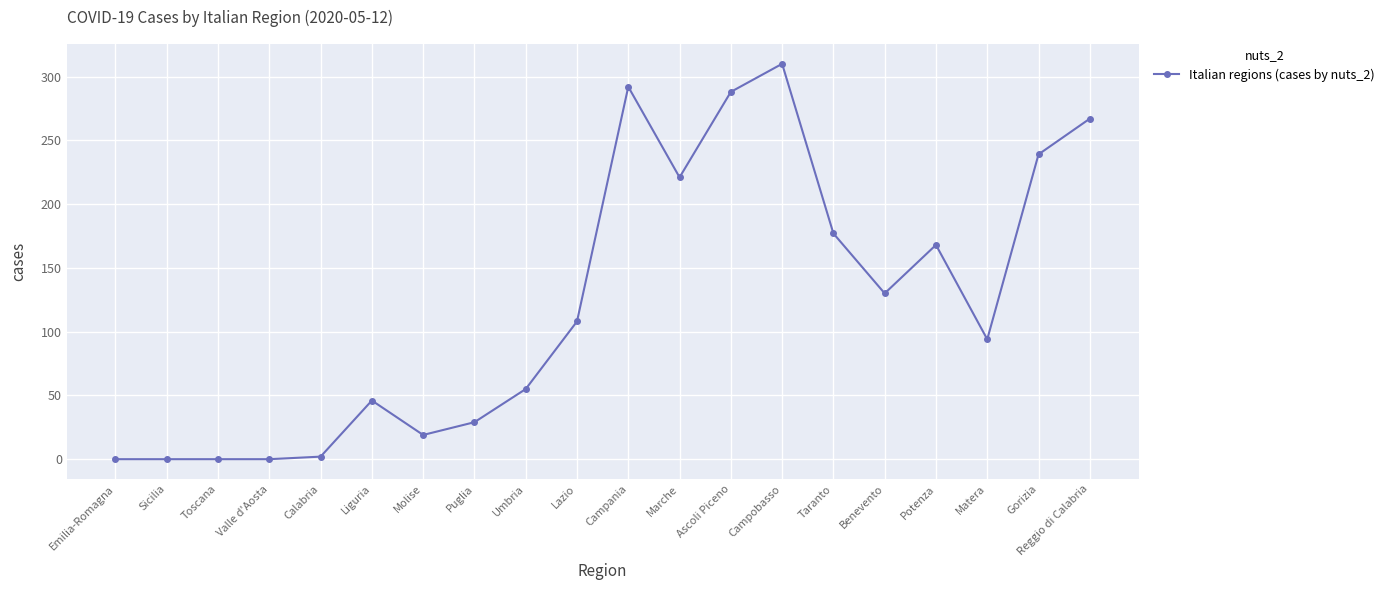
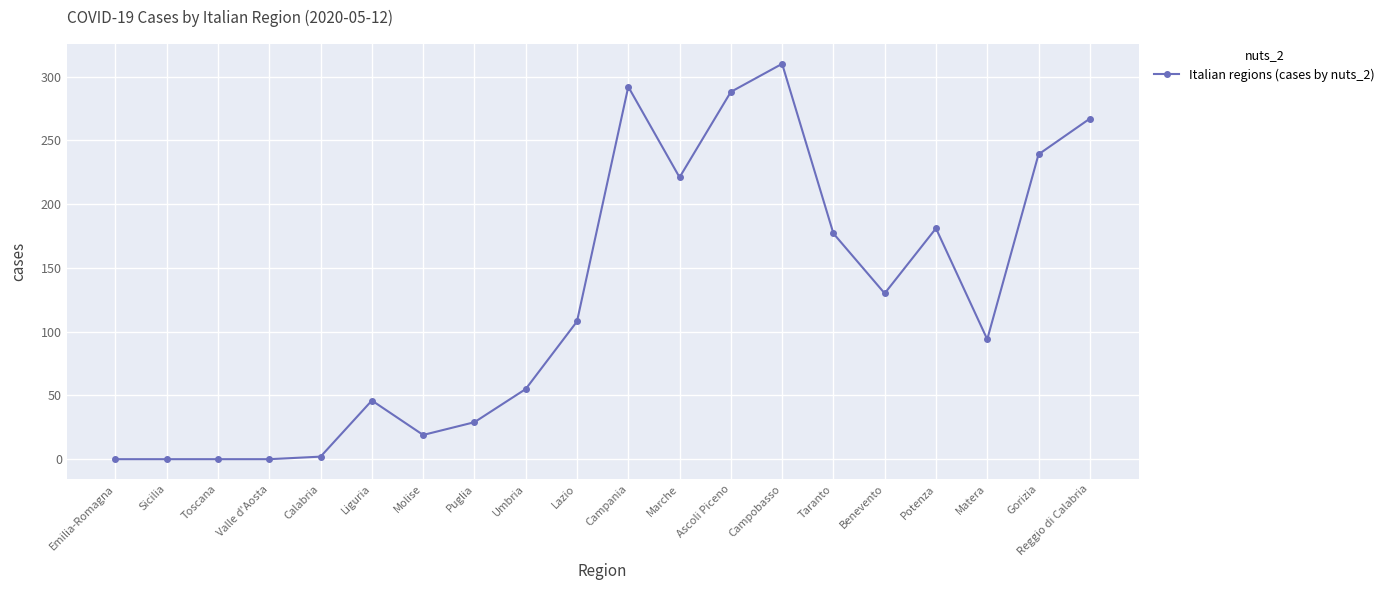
  {
    "Emilia-Romagna": 0,
    "Sicilia": 0,
    "Toscana": 0,
    "Valle d'Aosta": 0,
    "Calabria": 2,
    "Liguria": 46,
    "Molise": 19,
    "Puglia": 29,
    "Umbria": 55,
    "Lazio": 108,
    "Campania": 292,
    "Marche": 221,
    "Ascoli Piceno": 288,
    "Campobasso": 310,
    "Taranto": 177,
    "Benevento": 130,
-   "Potenza": 168,
+   "Potenza": 181,
    "Matera": 94,
    "Gorizia": 239,
    "Reggio di Calabria": 267
  }
